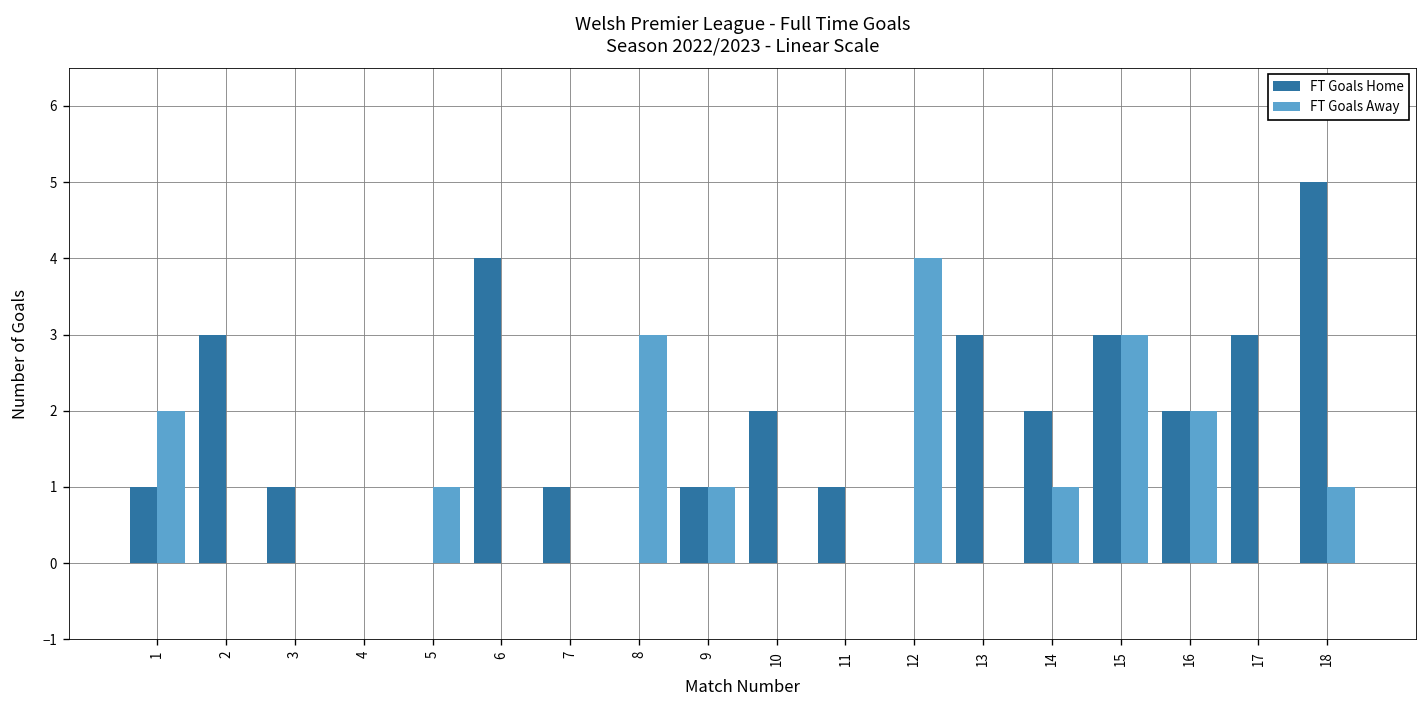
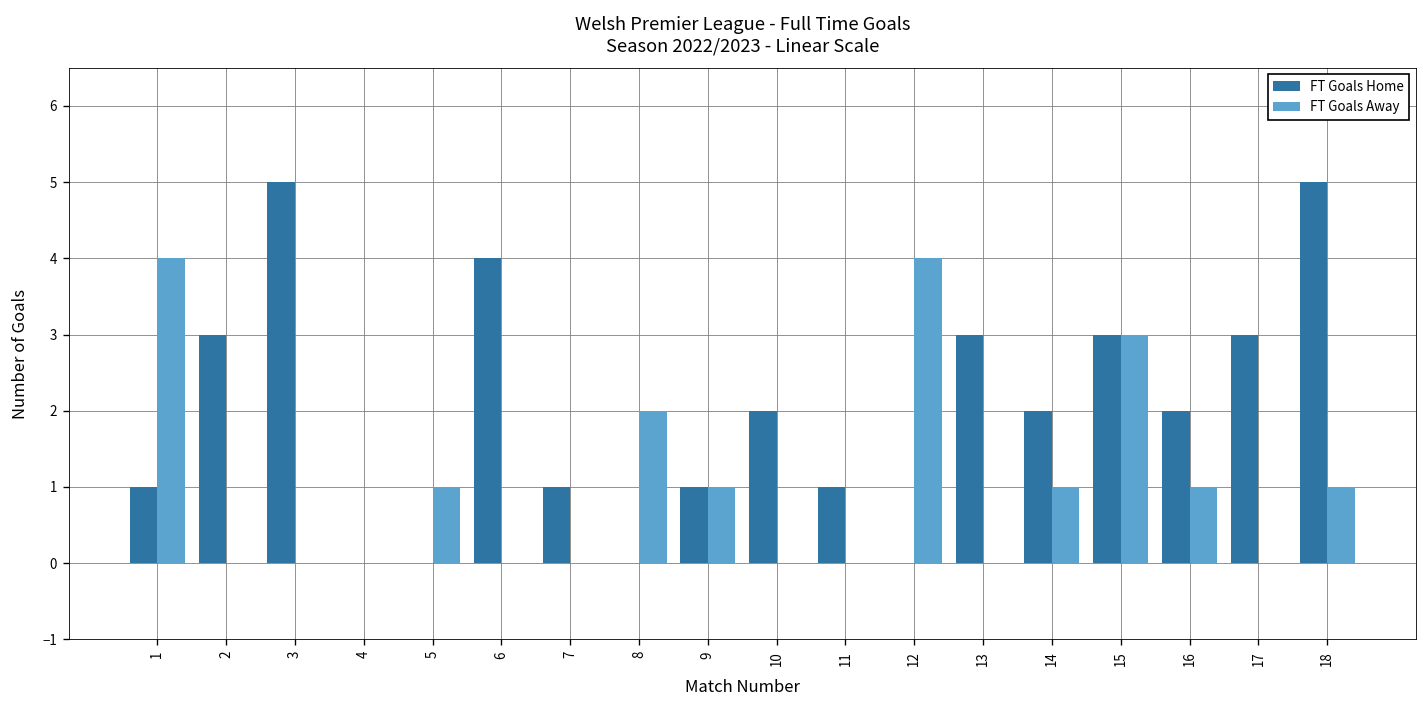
  {
    "FT Goals Home": {
      "1": 1,
      "2": 3,
-     "3": 1,
+     "3": 5,
      "4": 0,
      "5": 0,
      "6": 4,
      "7": 1,
      "8": 0,
      "9": 1,
      "10": 2,
      "11": 1,
      "12": 0,
      "13": 3,
      "14": 2,
      "15": 3,
      "16": 2,
      "17": 3,
      "18": 5
    },
    "FT Goals Away": {
-     "1": 2,
+     "1": 4,
      "2": 0,
      "3": 0,
      "4": 0,
      "5": 1,
      "6": 0,
      "7": 0,
-     "8": 3,
+     "8": 2,
      "9": 1,
      "10": 0,
      "11": 0,
      "12": 4,
      "13": 0,
      "14": 1,
      "15": 3,
-     "16": 2,
+     "16": 1,
      "17": 0,
      "18": 1
    }
  }
